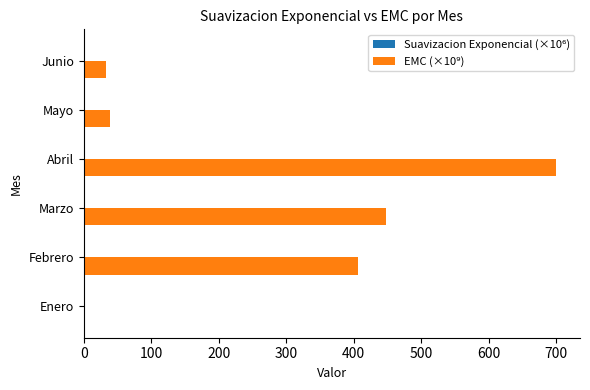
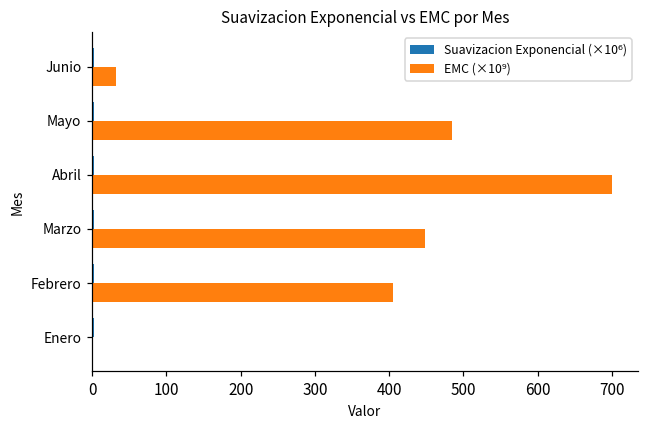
  {
    "EMC (×10⁹)": {
      "Junio": 30,
-     "Mayo": 40,
+     "Mayo": 480,
      "Abril": 700,
      "Marzo": 450,
      "Febrero": 410,
      "Enero": 0
    }
  }
